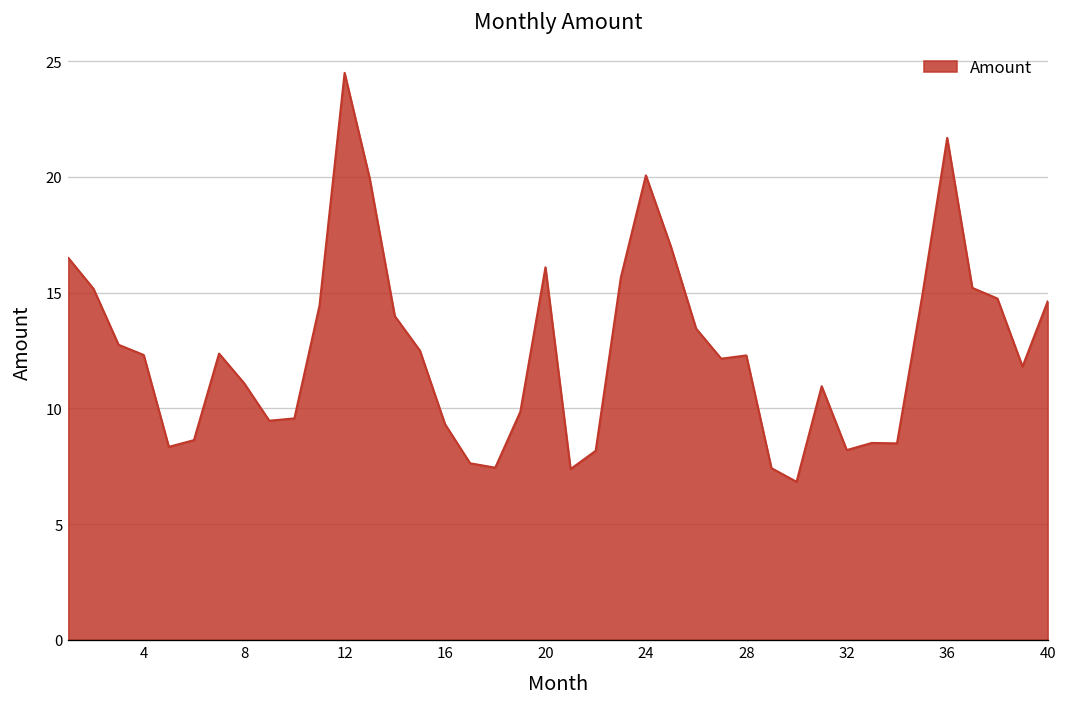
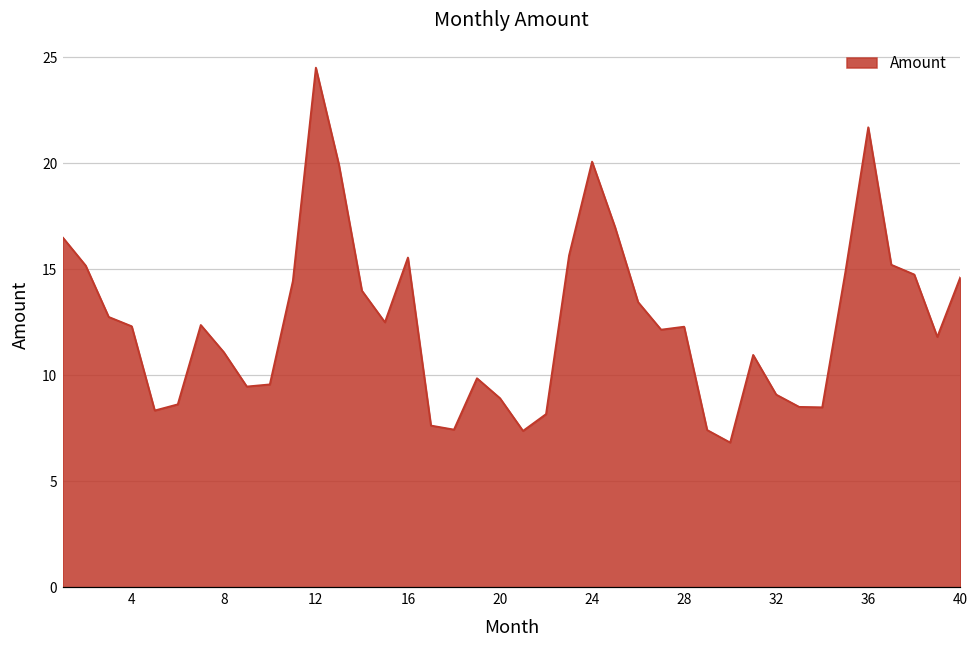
  {
    "4": 12.3,
    "8": 11.1,
    "12": 24.5,
-   "16": 9.3,
-   "20": 16.1,
+   "16": 15.6,
+   "20": 8.9,
    "24": 20.1,
    "28": 12.3,
-   "32": 8.2,
+   "32": 9.1,
    "36": 21.7,
    "40": 14.6
  }
